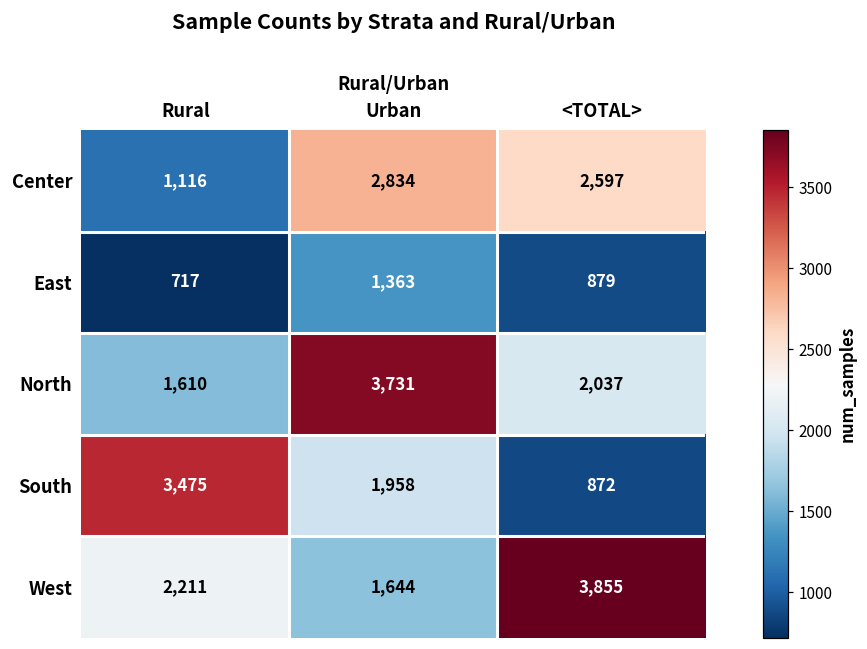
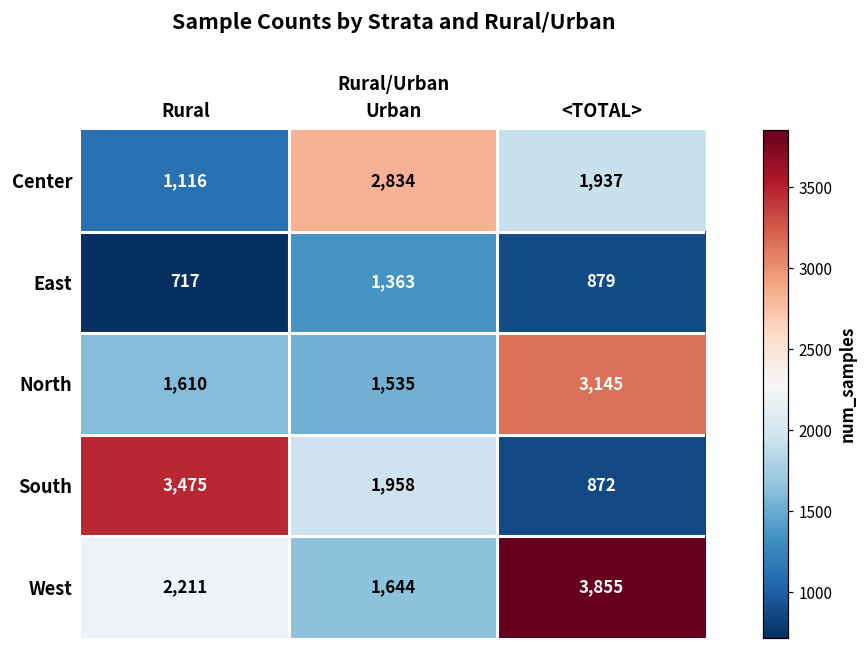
  {
    "Center": {
      "Rural": "1,116",
      "Urban": "2,834",
-     "<TOTAL>": "2,597"
+     "<TOTAL>": "1,937"
    },
    "East": {
      "Rural": "717",
      "Urban": "1,363",
      "<TOTAL>": "879"
    },
    "North": {
      "Rural": "1,610",
-     "Urban": "3,731",
-     "<TOTAL>": "2,037"
+     "Urban": "1,535",
+     "<TOTAL>": "3,145"
    },
    "South": {
      "Rural": "3,475",
      "Urban": "1,958",
      "<TOTAL>": "872"
    },
    "West": {
      "Rural": "2,211",
      "Urban": "1,644",
      "<TOTAL>": "3,855"
    }
  }
